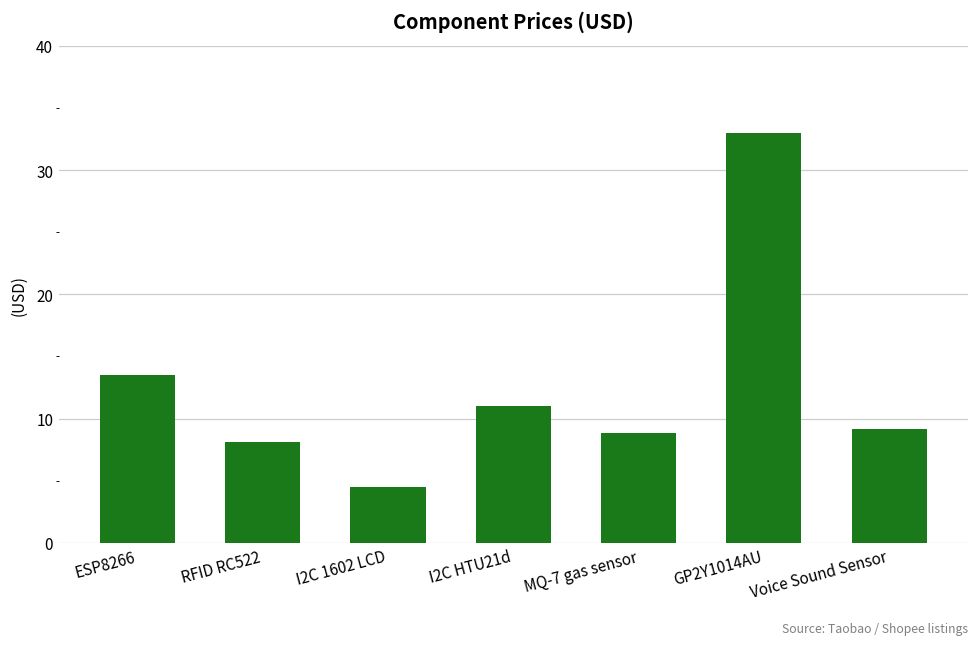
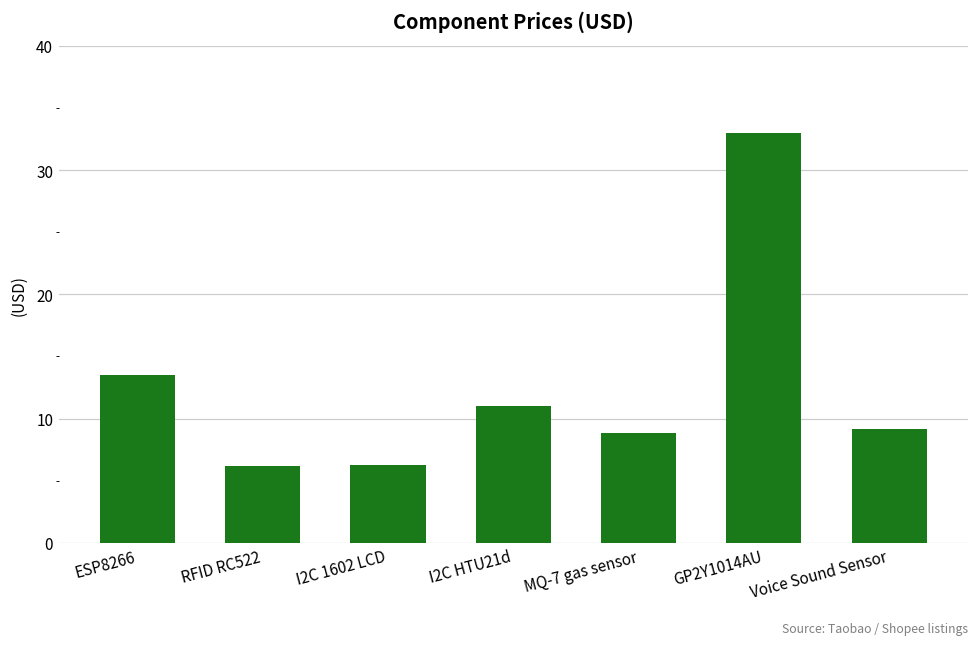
  {
    "ESP8266": 13.5,
-   "RFID RC522": 8.1,
-   "I2C 1602 LCD": 4.5,
+   "RFID RC522": 6.2,
+   "I2C 1602 LCD": 6.3,
    "I2C HTU21d": 11.0,
    "MQ-7 gas sensor": 8.8,
    "GP2Y1014AU": 33.0,
    "Voice Sound Sensor": 9.2
  }
